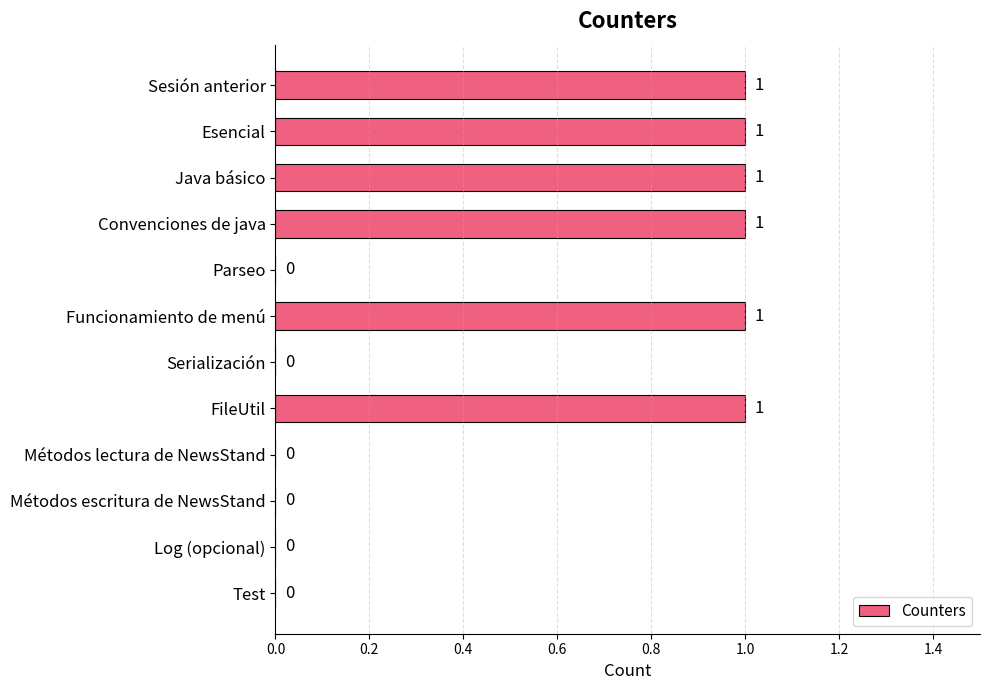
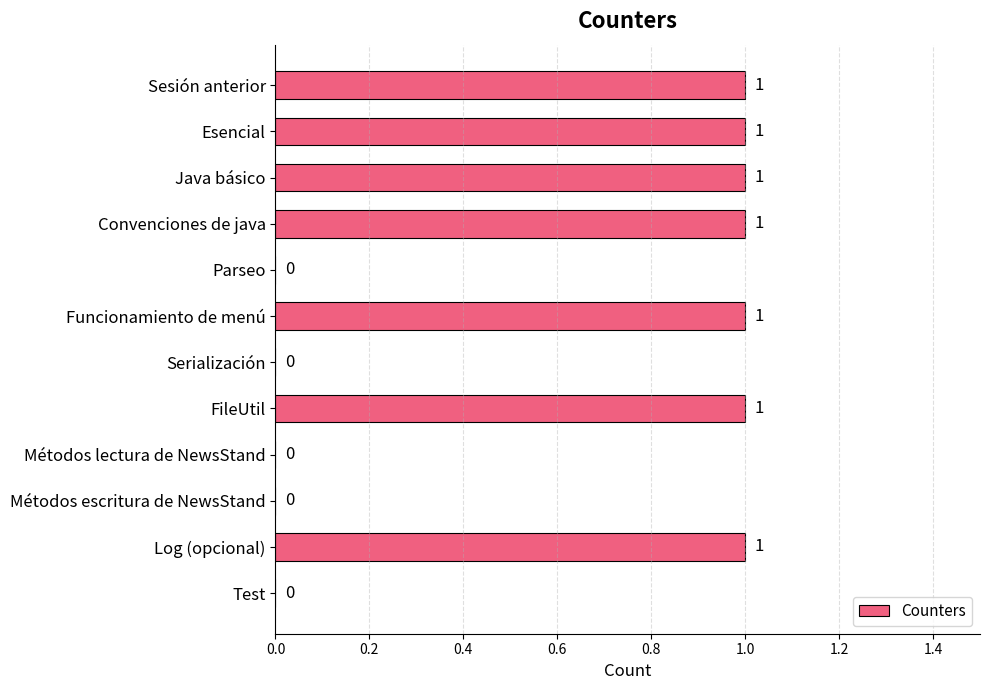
  {
    "Sesión anterior": 1,
    "Esencial": 1,
    "Java básico": 1,
    "Convenciones de java": 1,
    "Parseo": 0,
    "Funcionamiento de menú": 1,
    "Serialización": 0,
    "FileUtil": 1,
    "Métodos lectura de NewsStand": 0,
    "Métodos escritura de NewsStand": 0,
-   "Log (opcional)": 0,
+   "Log (opcional)": 1,
    "Test": 0
  }
